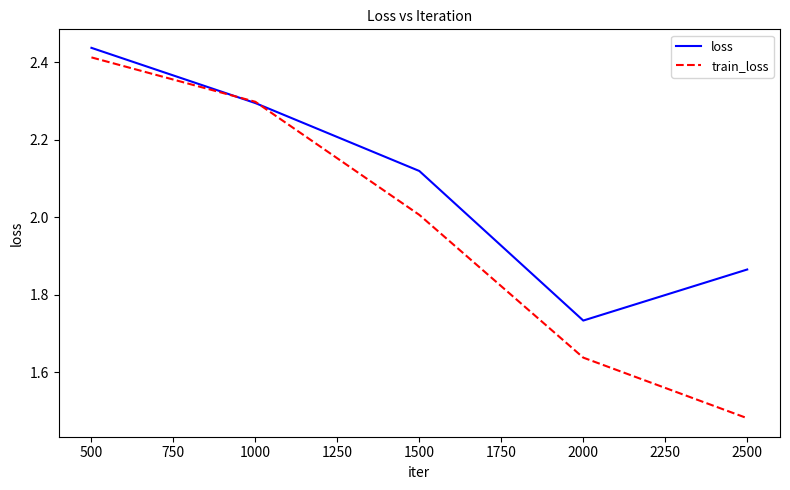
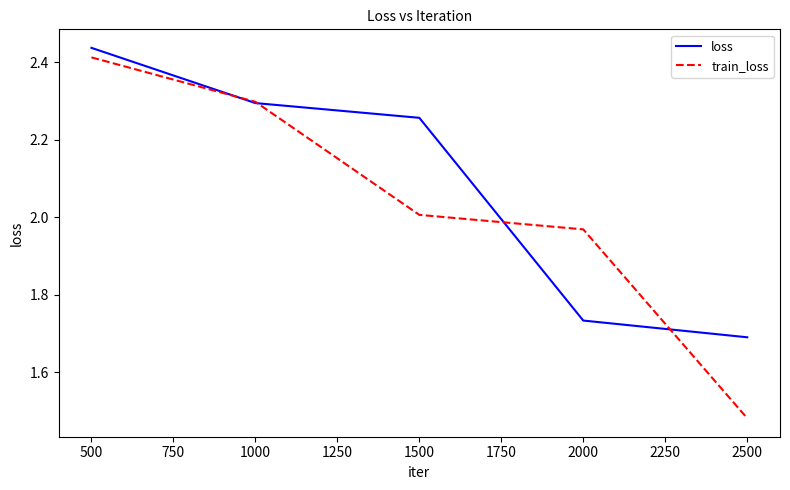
  {
    "loss": {
      "500": 2.44,
-     "1500": 2.12,
+     "1500": 2.26,
      "2000": 1.73,
-     "2500": 1.86
+     "2500": 1.69
    },
    "train_loss": {
      "500": 2.41,
      "1500": 2.01,
-     "2000": 1.64,
+     "2000": 1.97,
      "2500": 1.48
    }
  }
